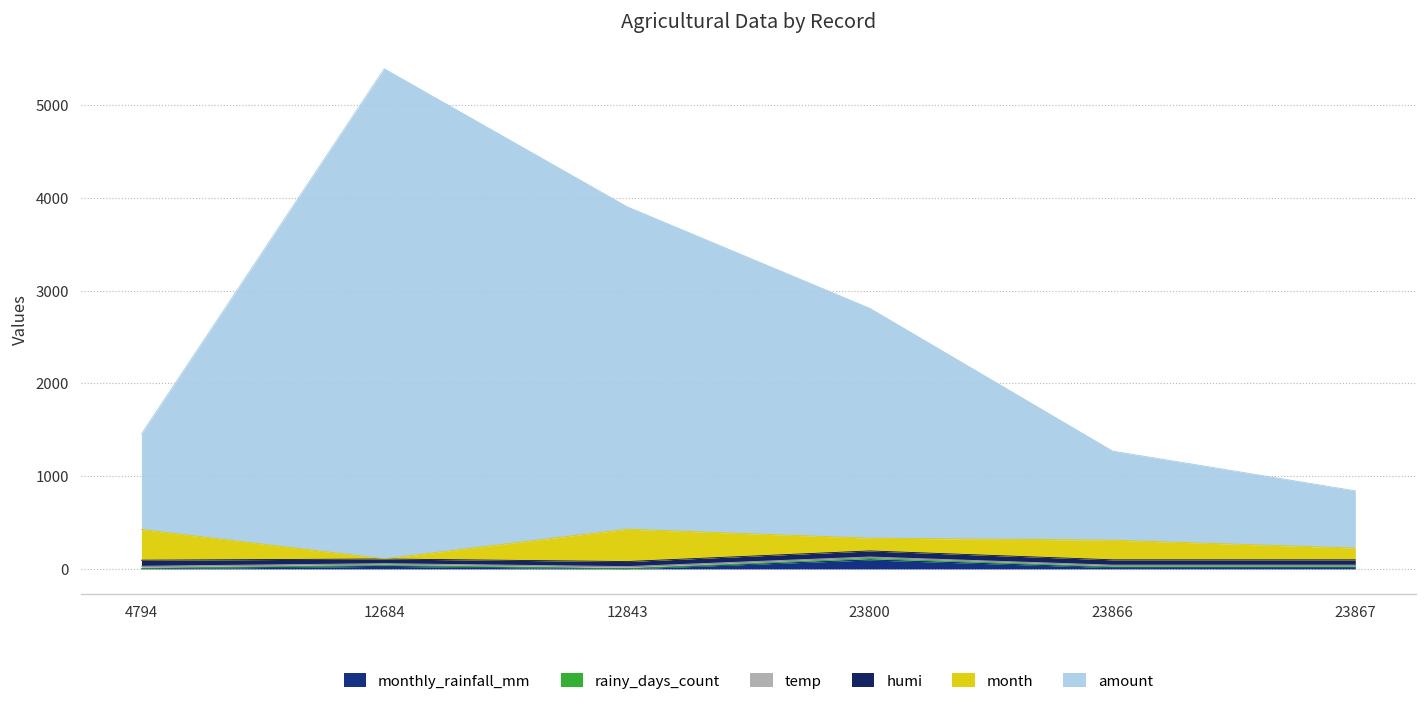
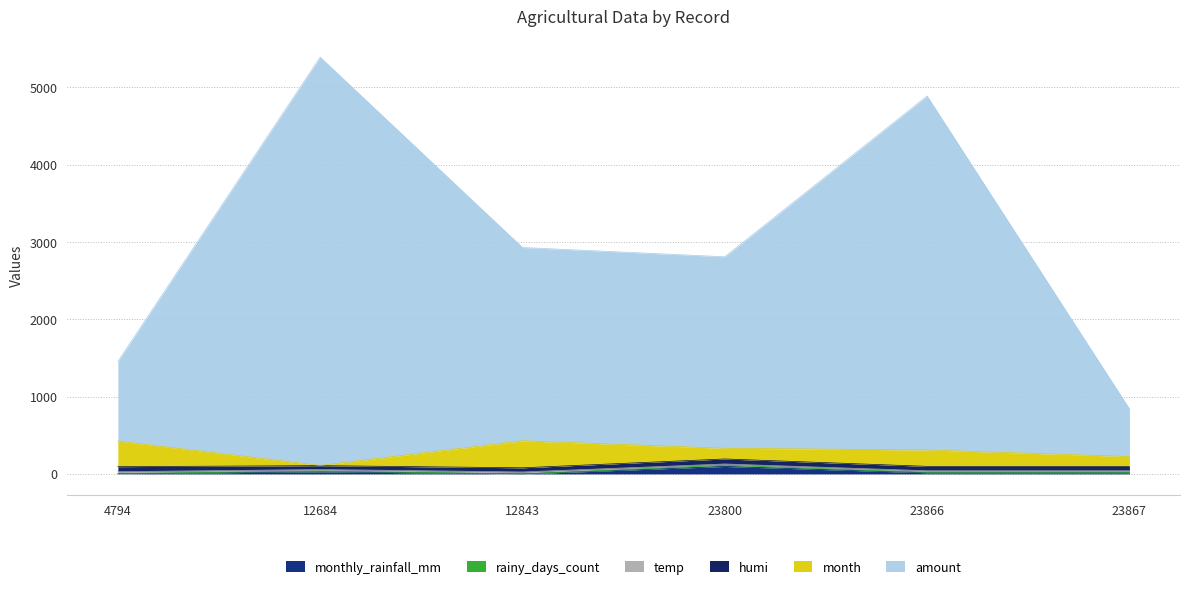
  {
    "month": {
      "4794": 300,
      "12843": 300,
      "23800": 100,
      "23866": 200,
      "23867": 100
    },
    "amount": {
      "4794": 1000,
      "12684": 5300,
-     "12843": 3500,
+     "12843": 2500,
      "23800": 2500,
-     "23866": 1000,
+     "23866": 4600,
      "23867": 600
    }
  }
